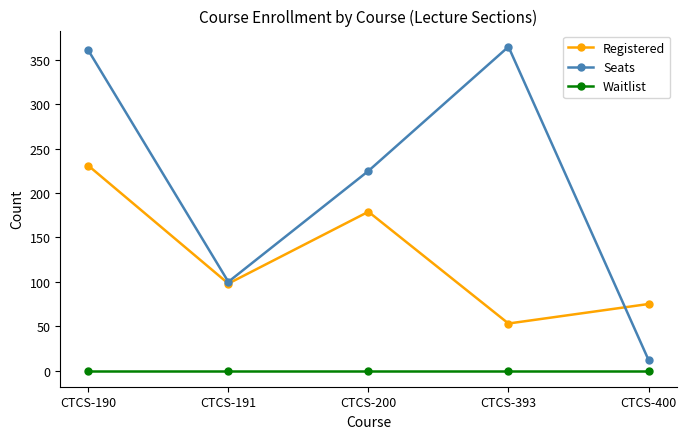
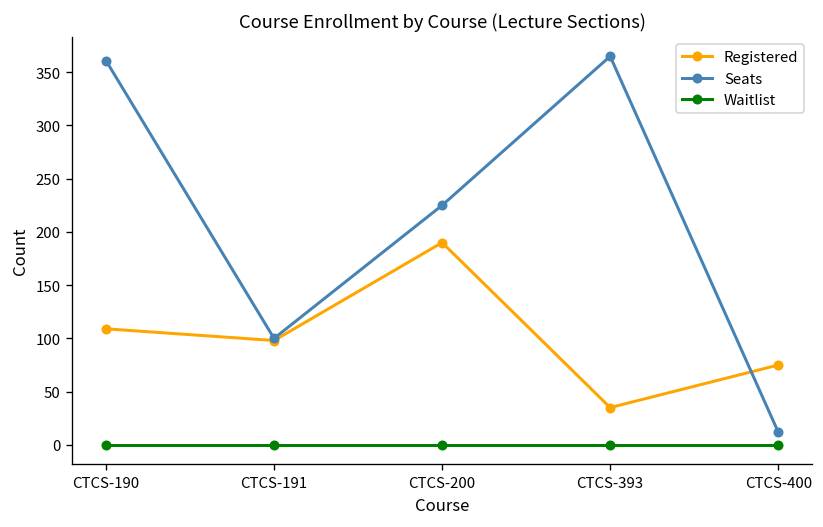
  {
    "Registered": {
-     "CTCS-190": 230,
-     "CTCS-200": 180,
-     "CTCS-393": 50,
+     "CTCS-190": 110,
+     "CTCS-200": 190,
+     "CTCS-393": 40,
      "CTCS-400": 80
    },
    "Seats": {
      "CTCS-190": 360,
      "CTCS-200": 230,
      "CTCS-393": 370,
      "CTCS-400": 10
    },
    "Waitlist": {
      "CTCS-190": 0,
      "CTCS-191": 0,
      "CTCS-200": 0,
      "CTCS-393": 0,
      "CTCS-400": 0
    }
  }
